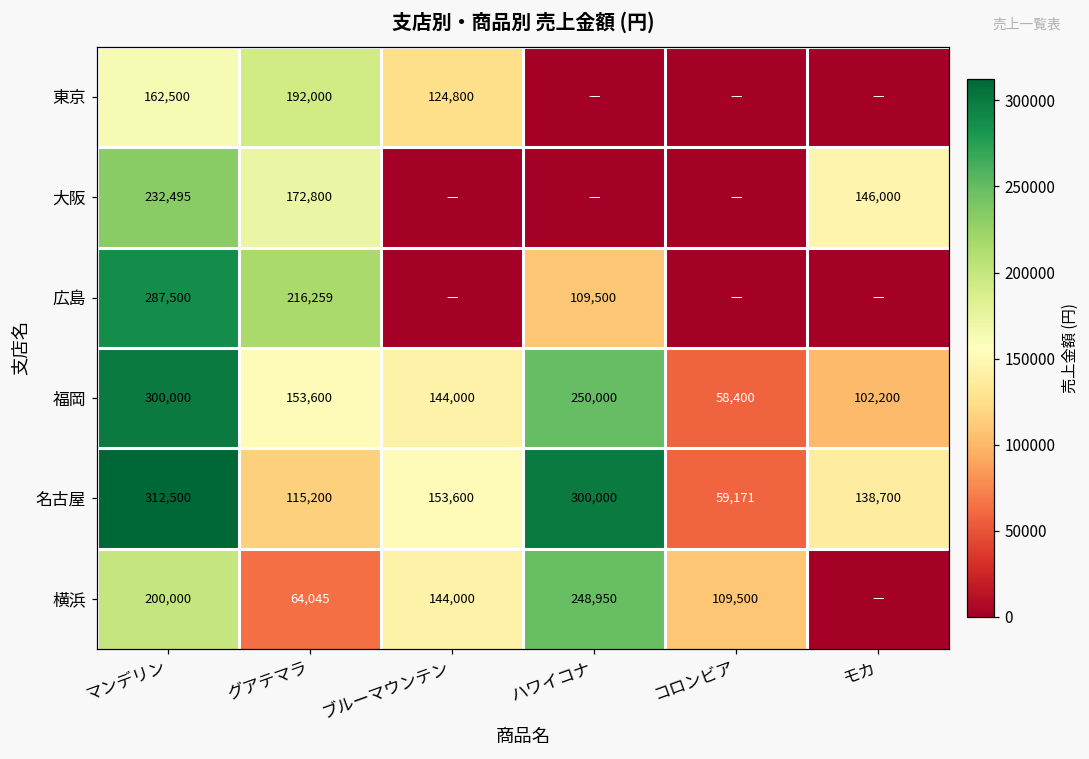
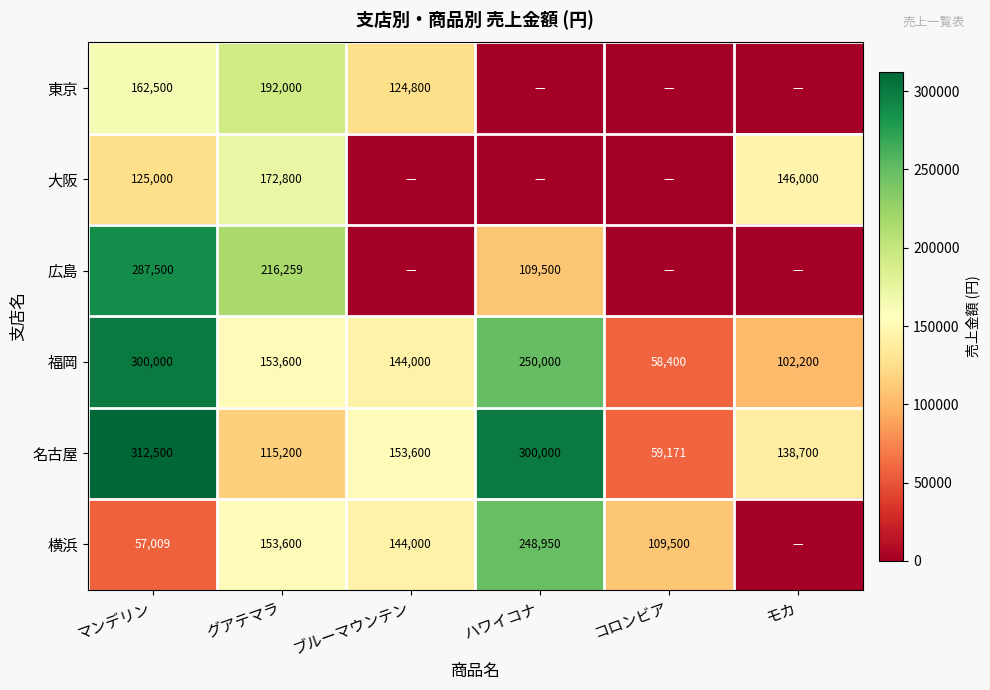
  {
    "東京": {
      "マンデリン": "162,500",
      "グアテマラ": "192,000",
      "ブルーマウンテン": "124,800"
    },
    "大阪": {
-     "マンデリン": "232,495",
+     "マンデリン": "125,000",
      "グアテマラ": "172,800",
      "モカ": "146,000"
    },
    "広島": {
      "マンデリン": "287,500",
      "グアテマラ": "216,259",
      "ハワイコナ": "109,500"
    },
    "福岡": {
      "マンデリン": "300,000",
      "グアテマラ": "153,600",
      "ブルーマウンテン": "144,000",
      "ハワイコナ": "250,000",
      "コロンビア": "58,400",
      "モカ": "102,200"
    },
    "名古屋": {
      "マンデリン": "312,500",
      "グアテマラ": "115,200",
      "ブルーマウンテン": "153,600",
      "ハワイコナ": "300,000",
      "コロンビア": "59,171",
      "モカ": "138,700"
    },
    "横浜": {
-     "マンデリン": "200,000",
-     "グアテマラ": "64,045",
+     "マンデリン": "57,009",
+     "グアテマラ": "153,600",
      "ブルーマウンテン": "144,000",
      "ハワイコナ": "248,950",
      "コロンビア": "109,500"
    }
  }
